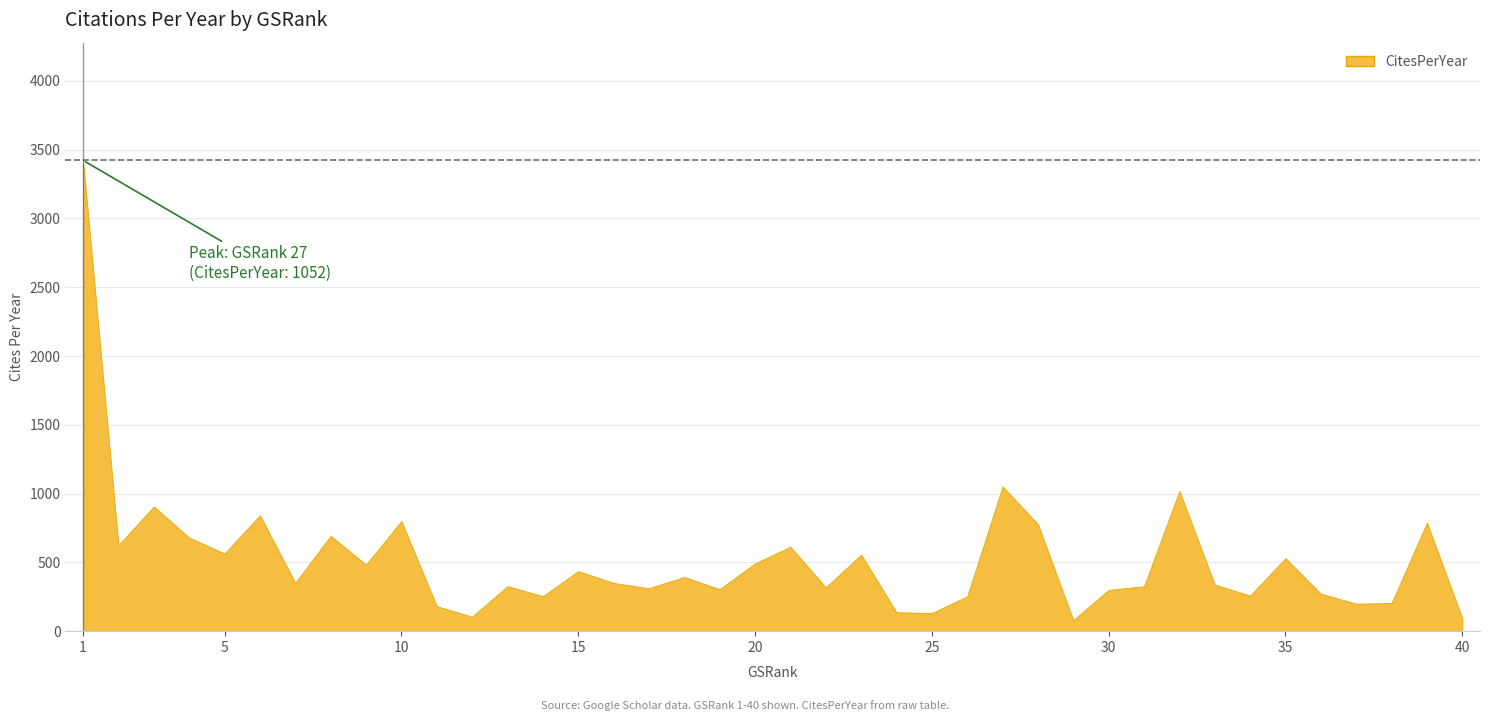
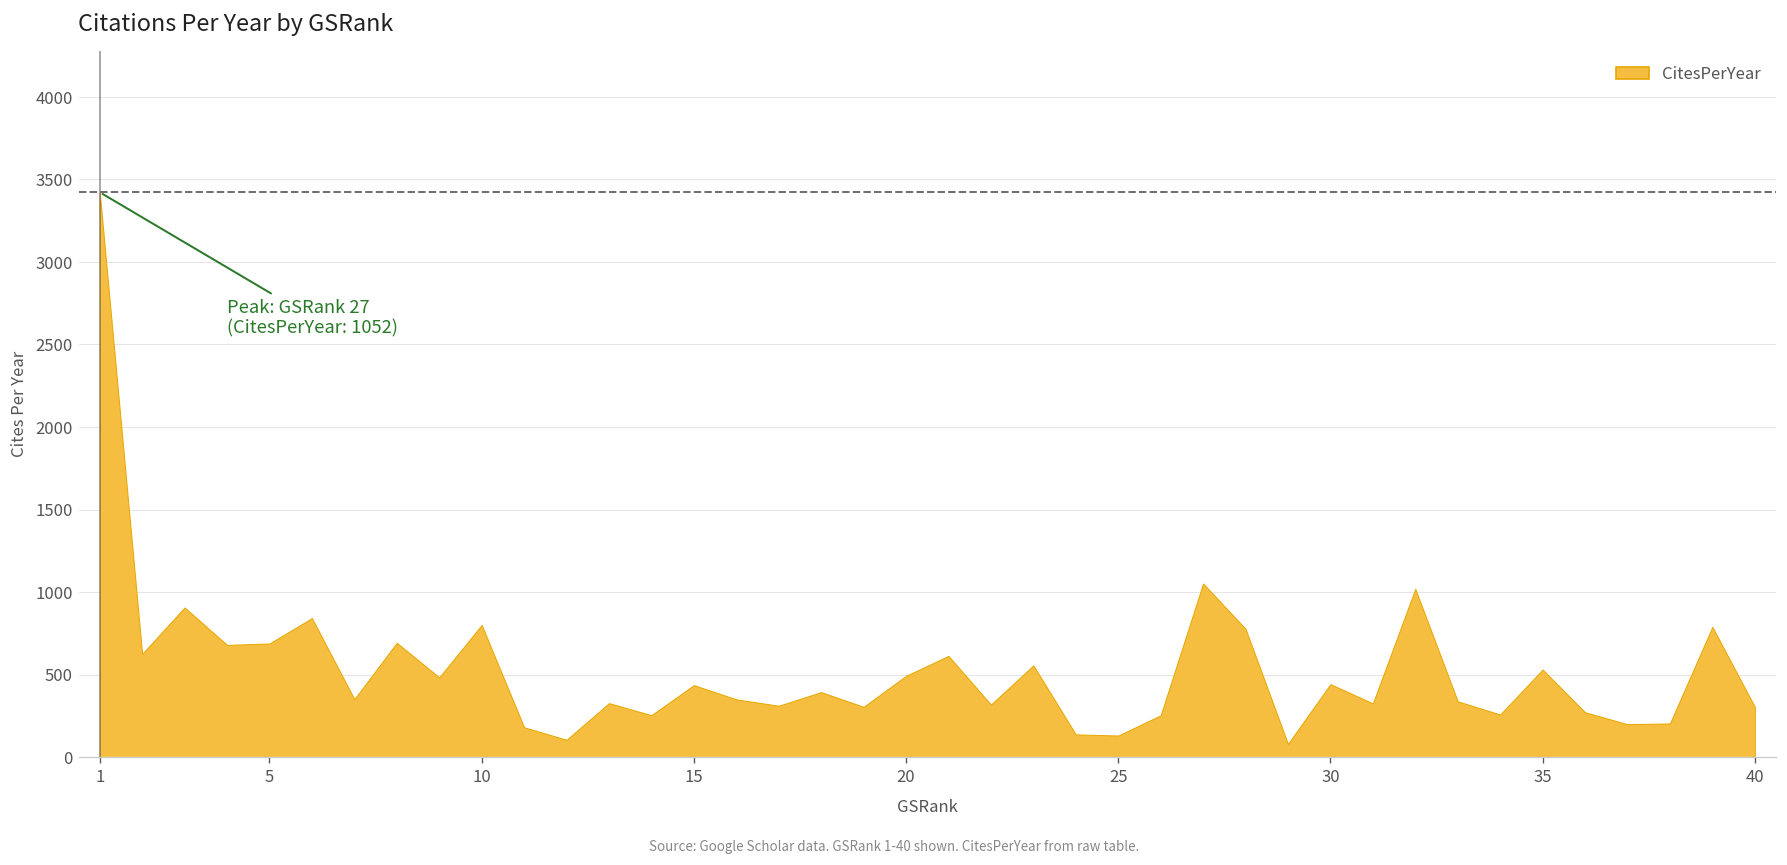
  {
-   "5": 560,
+   "5": 690,
    "10": 800,
    "15": 440,
    "20": 490,
    "25": 130,
-   "30": 300,
+   "30": 440,
    "35": 530,
-   "40": 90
+   "40": 310
  }
